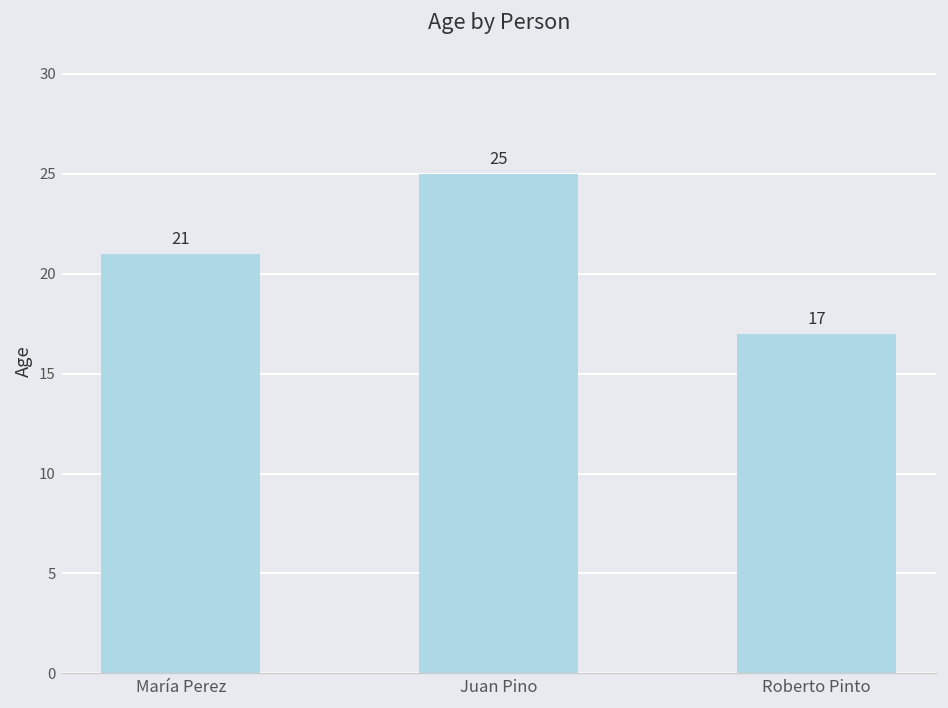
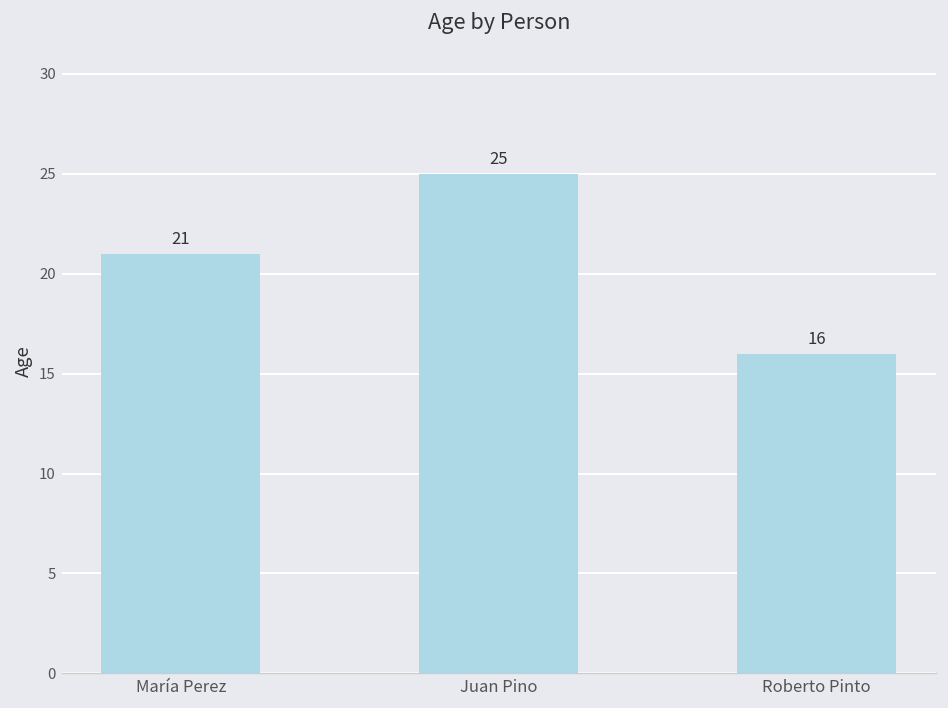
  {
    "María Perez": 21,
    "Juan Pino": 25,
-   "Roberto Pinto": 17
+   "Roberto Pinto": 16
  }
